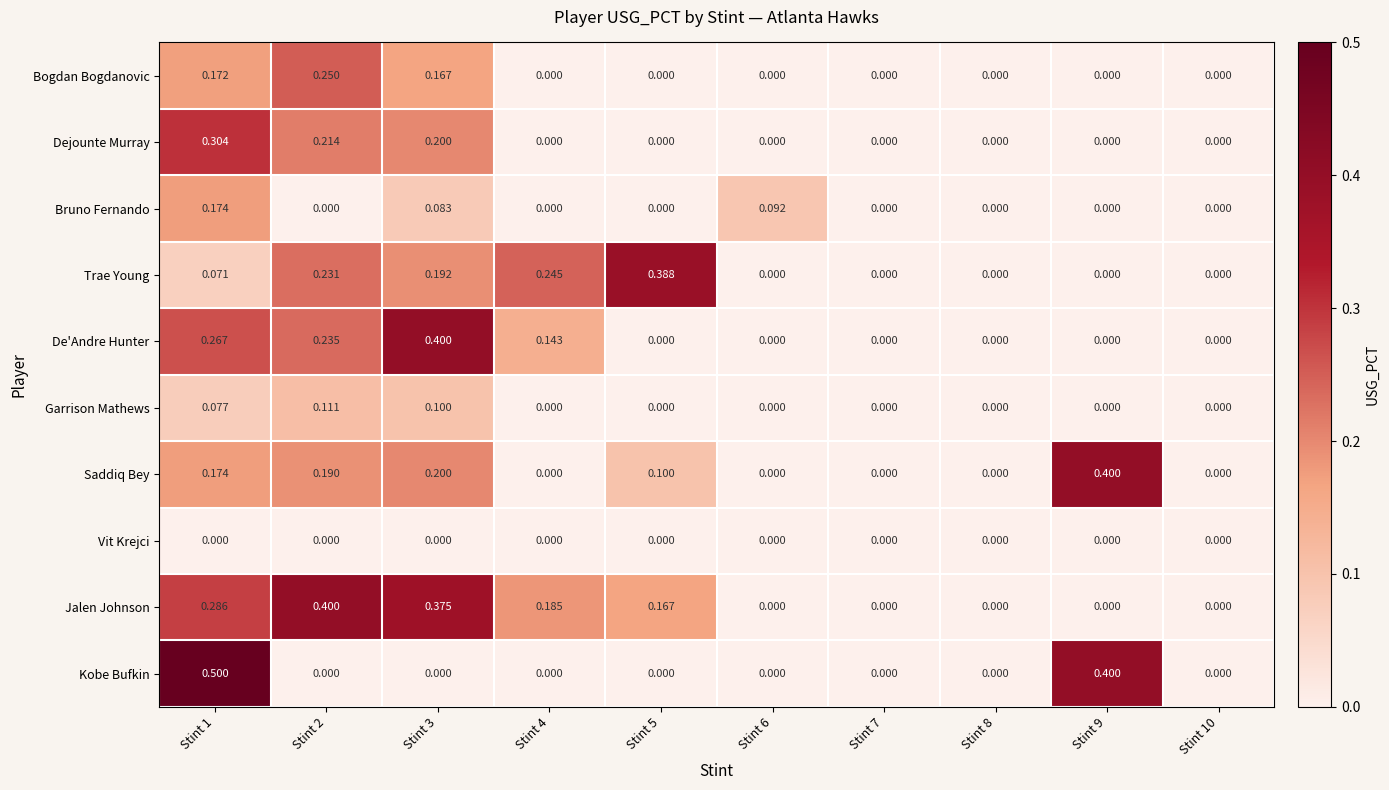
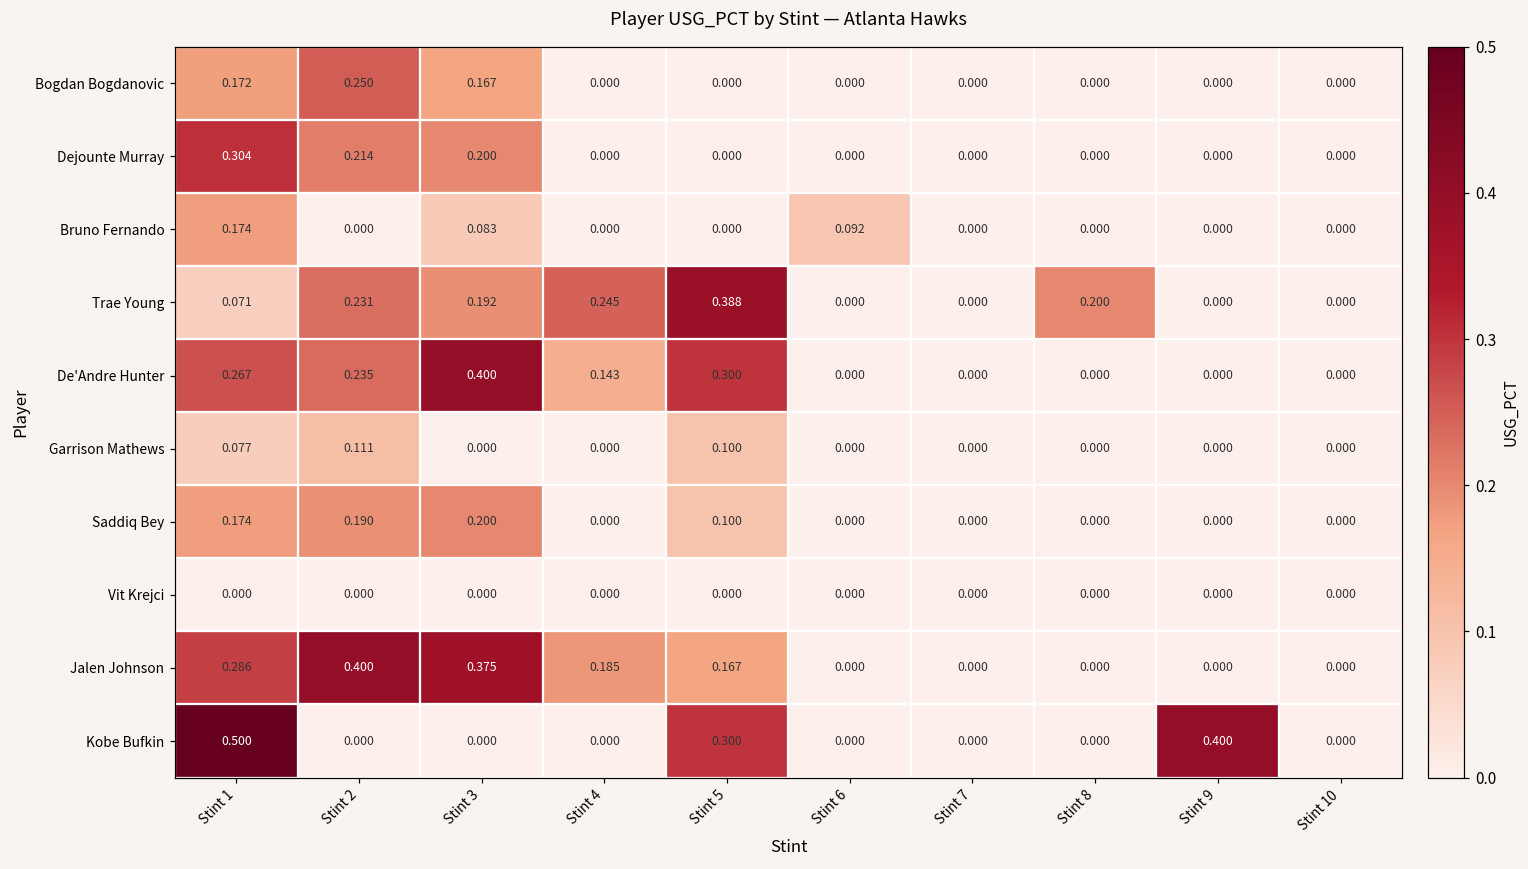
  {
    "Bogdan Bogdanovic": {
      "Stint 1": 0.172,
      "Stint 2": 0.250,
      "Stint 3": 0.167,
      "Stint 4": 0.000,
      "Stint 5": 0.000,
      "Stint 6": 0.000,
      "Stint 7": 0.000,
      "Stint 8": 0.000,
      "Stint 9": 0.000,
      "Stint 10": 0.000
    },
    "Dejounte Murray": {
      "Stint 1": 0.304,
      "Stint 2": 0.214,
      "Stint 3": 0.200,
      "Stint 4": 0.000,
      "Stint 5": 0.000,
      "Stint 6": 0.000,
      "Stint 7": 0.000,
      "Stint 8": 0.000,
      "Stint 9": 0.000,
      "Stint 10": 0.000
    },
    "Bruno Fernando": {
      "Stint 1": 0.174,
      "Stint 2": 0.000,
      "Stint 3": 0.083,
      "Stint 4": 0.000,
      "Stint 5": 0.000,
      "Stint 6": 0.092,
      "Stint 7": 0.000,
      "Stint 8": 0.000,
      "Stint 9": 0.000,
      "Stint 10": 0.000
    },
    "Trae Young": {
      "Stint 1": 0.071,
      "Stint 2": 0.231,
      "Stint 3": 0.192,
      "Stint 4": 0.245,
      "Stint 5": 0.388,
      "Stint 6": 0.000,
      "Stint 7": 0.000,
-     "Stint 8": 0.000,
+     "Stint 8": 0.200,
      "Stint 9": 0.000,
      "Stint 10": 0.000
    },
    "De'Andre Hunter": {
      "Stint 1": 0.267,
      "Stint 2": 0.235,
      "Stint 3": 0.400,
      "Stint 4": 0.143,
-     "Stint 5": 0.000,
+     "Stint 5": 0.300,
      "Stint 6": 0.000,
      "Stint 7": 0.000,
      "Stint 8": 0.000,
      "Stint 9": 0.000,
      "Stint 10": 0.000
    },
    "Garrison Mathews": {
      "Stint 1": 0.077,
      "Stint 2": 0.111,
-     "Stint 3": 0.100,
+     "Stint 3": 0.000,
      "Stint 4": 0.000,
-     "Stint 5": 0.000,
+     "Stint 5": 0.100,
      "Stint 6": 0.000,
      "Stint 7": 0.000,
      "Stint 8": 0.000,
      "Stint 9": 0.000,
      "Stint 10": 0.000
    },
    "Saddiq Bey": {
      "Stint 1": 0.174,
      "Stint 2": 0.190,
      "Stint 3": 0.200,
      "Stint 4": 0.000,
      "Stint 5": 0.100,
      "Stint 6": 0.000,
      "Stint 7": 0.000,
      "Stint 8": 0.000,
-     "Stint 9": 0.400,
+     "Stint 9": 0.000,
      "Stint 10": 0.000
    },
    "Vit Krejci": {
      "Stint 1": 0.000,
      "Stint 2": 0.000,
      "Stint 3": 0.000,
      "Stint 4": 0.000,
      "Stint 5": 0.000,
      "Stint 6": 0.000,
      "Stint 7": 0.000,
      "Stint 8": 0.000,
      "Stint 9": 0.000,
      "Stint 10": 0.000
    },
    "Jalen Johnson": {
      "Stint 1": 0.286,
      "Stint 2": 0.400,
      "Stint 3": 0.375,
      "Stint 4": 0.185,
      "Stint 5": 0.167,
      "Stint 6": 0.000,
      "Stint 7": 0.000,
      "Stint 8": 0.000,
      "Stint 9": 0.000,
      "Stint 10": 0.000
    },
    "Kobe Bufkin": {
      "Stint 1": 0.500,
      "Stint 2": 0.000,
      "Stint 3": 0.000,
      "Stint 4": 0.000,
-     "Stint 5": 0.000,
+     "Stint 5": 0.300,
      "Stint 6": 0.000,
      "Stint 7": 0.000,
      "Stint 8": 0.000,
      "Stint 9": 0.400,
      "Stint 10": 0.000
    }
  }
